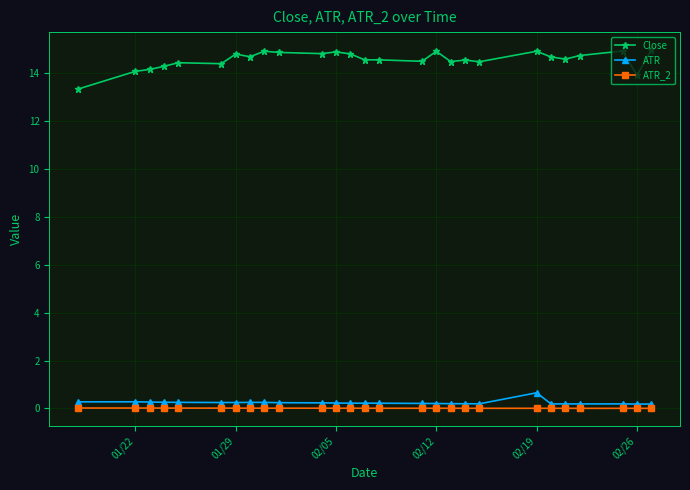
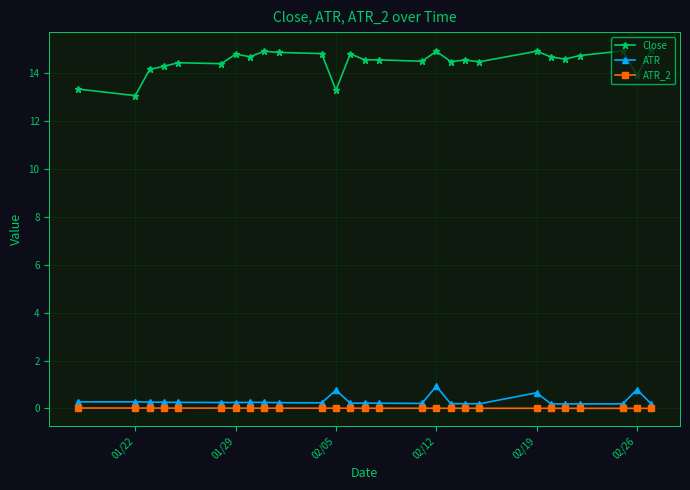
  {
    "Close": {
-     "01/22": 14.1,
+     "01/22": 13.1,
      "01/29": 14.8,
-     "02/05": 14.9,
+     "02/05": 13.3,
      "02/12": 14.9,
      "02/19": 14.9
    },
    "ATR": {
      "01/22": 0.3,
      "01/29": 0.2,
-     "02/05": 0.2,
-     "02/12": 0.2,
+     "02/05": 0.8,
+     "02/12": 0.9,
      "02/19": 0.7,
-     "02/26": 0.2
+     "02/26": 0.8
    },
    "ATR_2": {
      "01/22": 0.0,
      "01/29": 0.0,
      "02/05": 0.0,
      "02/12": 0.0,
      "02/19": 0.0,
      "02/26": 0.0
    }
  }
